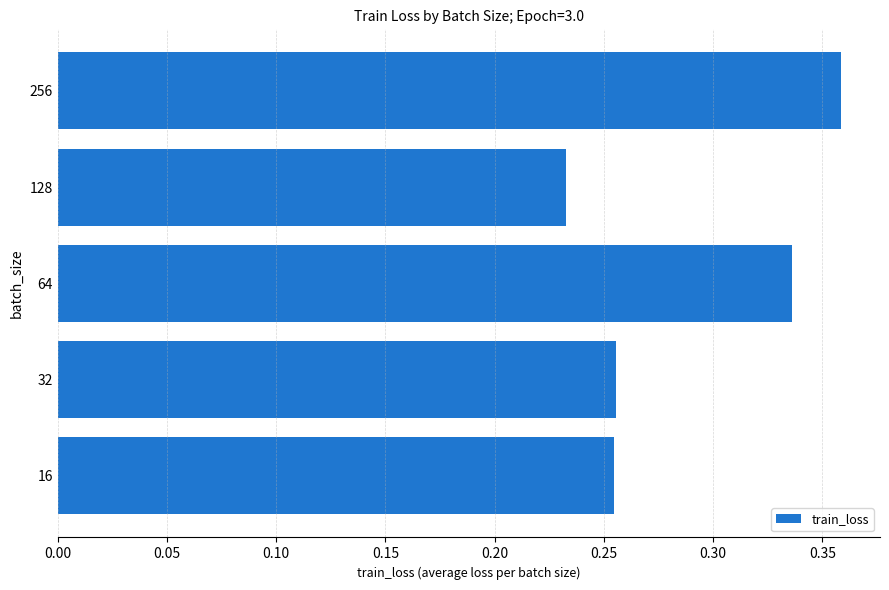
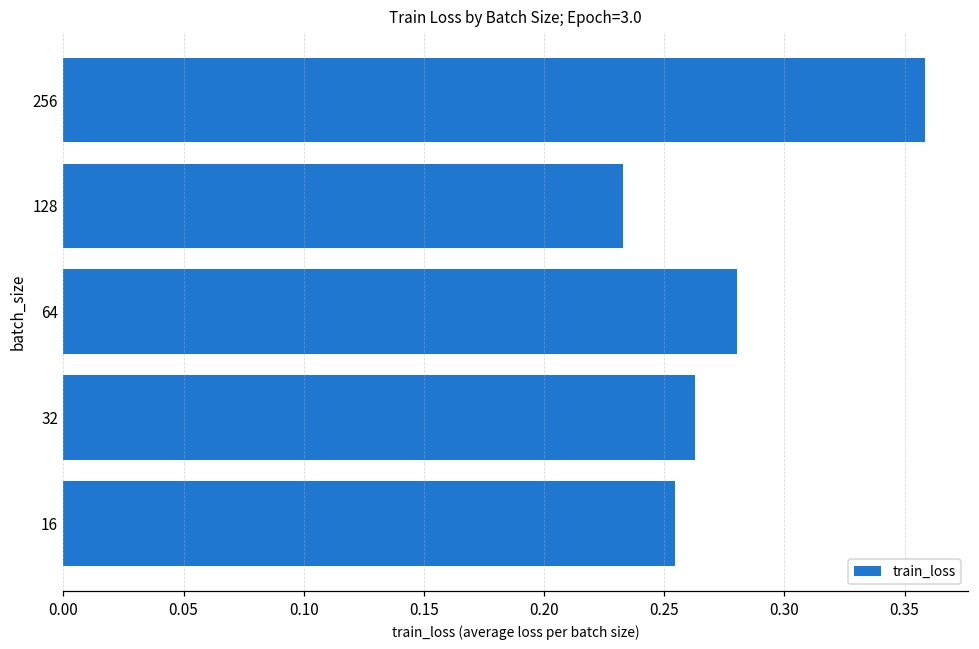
  {
    "256": 0.358,
    "128": 0.233,
-   "64": 0.336,
-   "32": 0.256,
+   "64": 0.280,
+   "32": 0.263,
    "16": 0.254
  }
